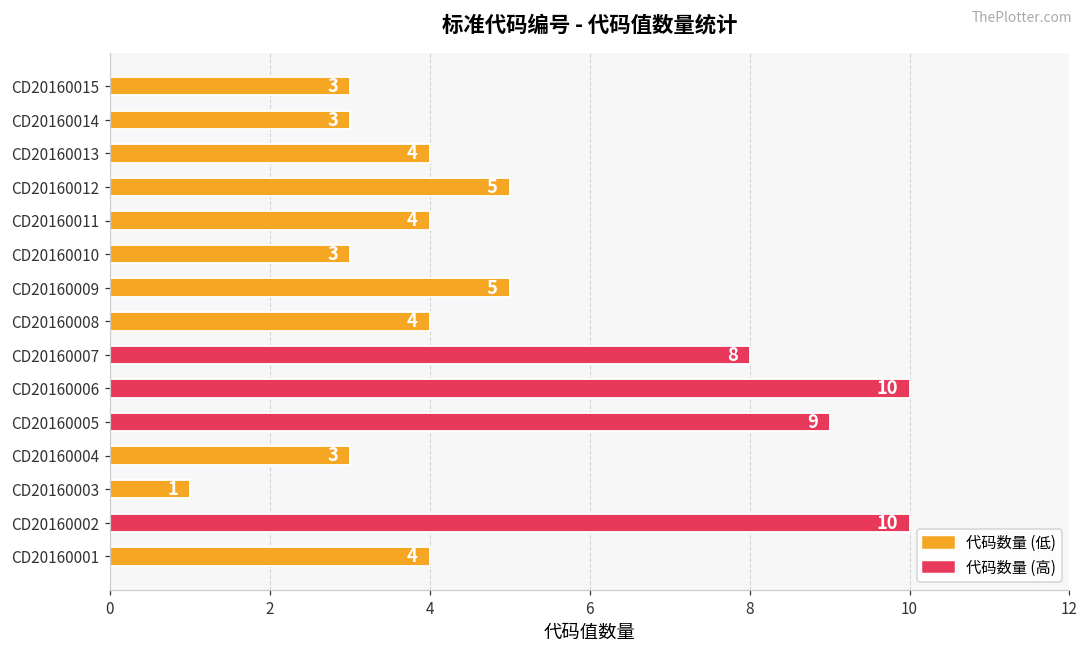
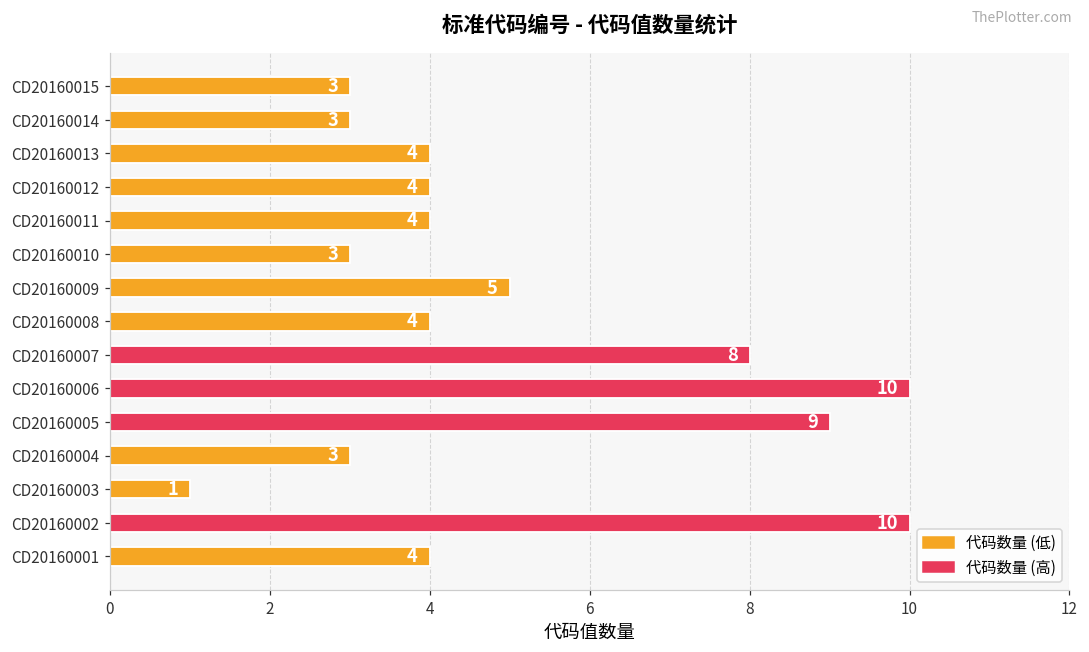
  {
    "CD20160015": 3,
    "CD20160014": 3,
    "CD20160013": 4,
-   "CD20160012": 5,
+   "CD20160012": 4,
    "CD20160011": 4,
    "CD20160010": 3,
    "CD20160009": 5,
    "CD20160008": 4,
    "CD20160007": 8,
    "CD20160006": 10,
    "CD20160005": 9,
    "CD20160004": 3,
    "CD20160003": 1,
    "CD20160002": 10,
    "CD20160001": 4
  }
